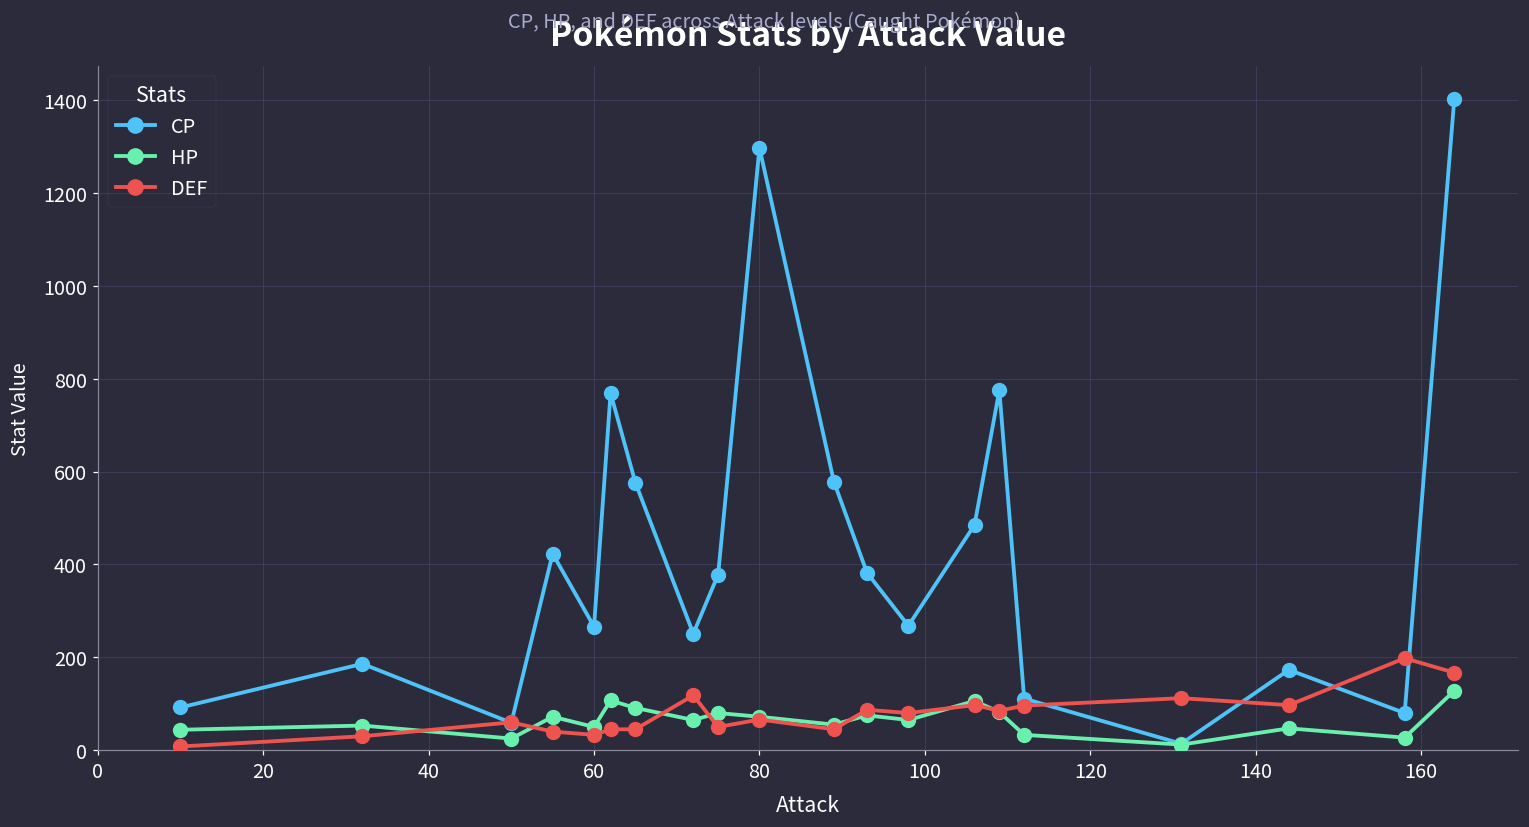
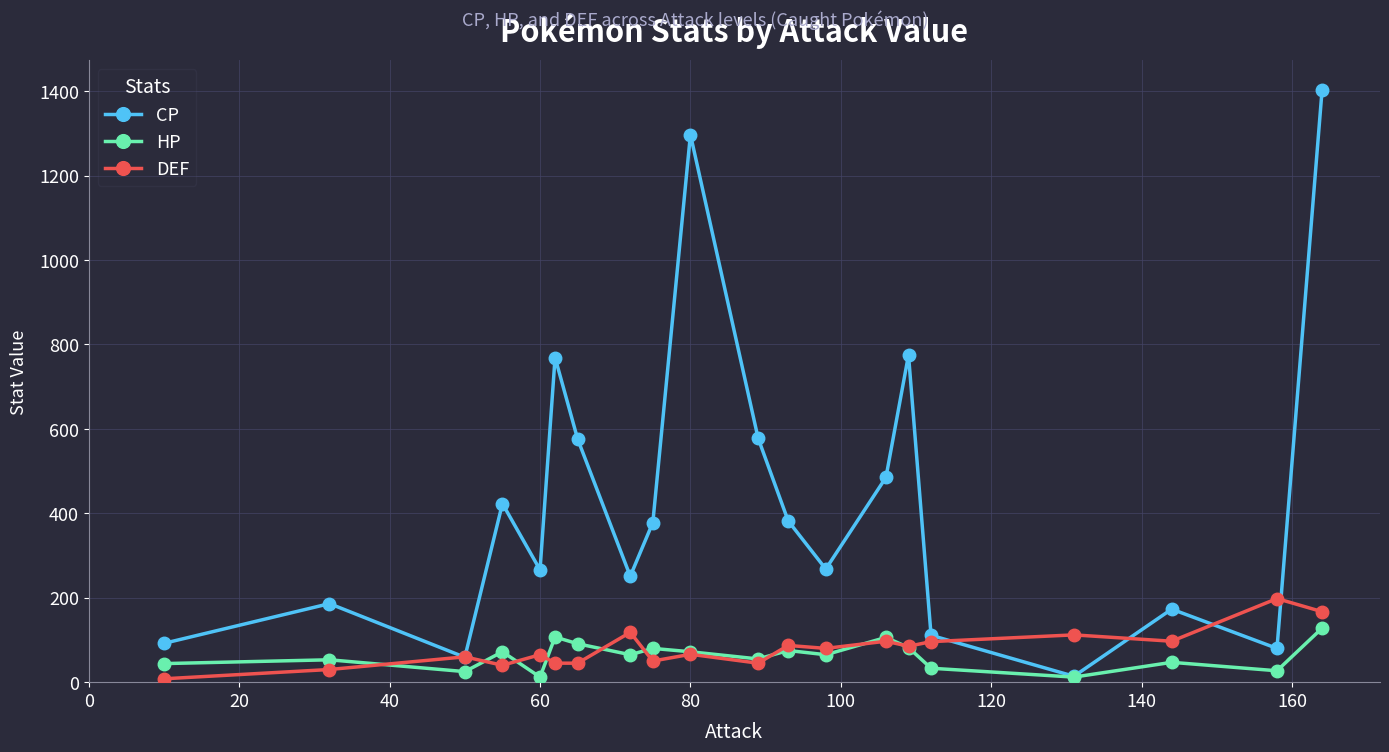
  {
    "CP": {
      "60": 270,
      "80": 1300
    },
    "HP": {
-     "60": 50,
+     "60": 10,
      "80": 70
    },
    "DEF": {
-     "60": 30,
+     "60": 70,
      "80": 70
    }
  }
